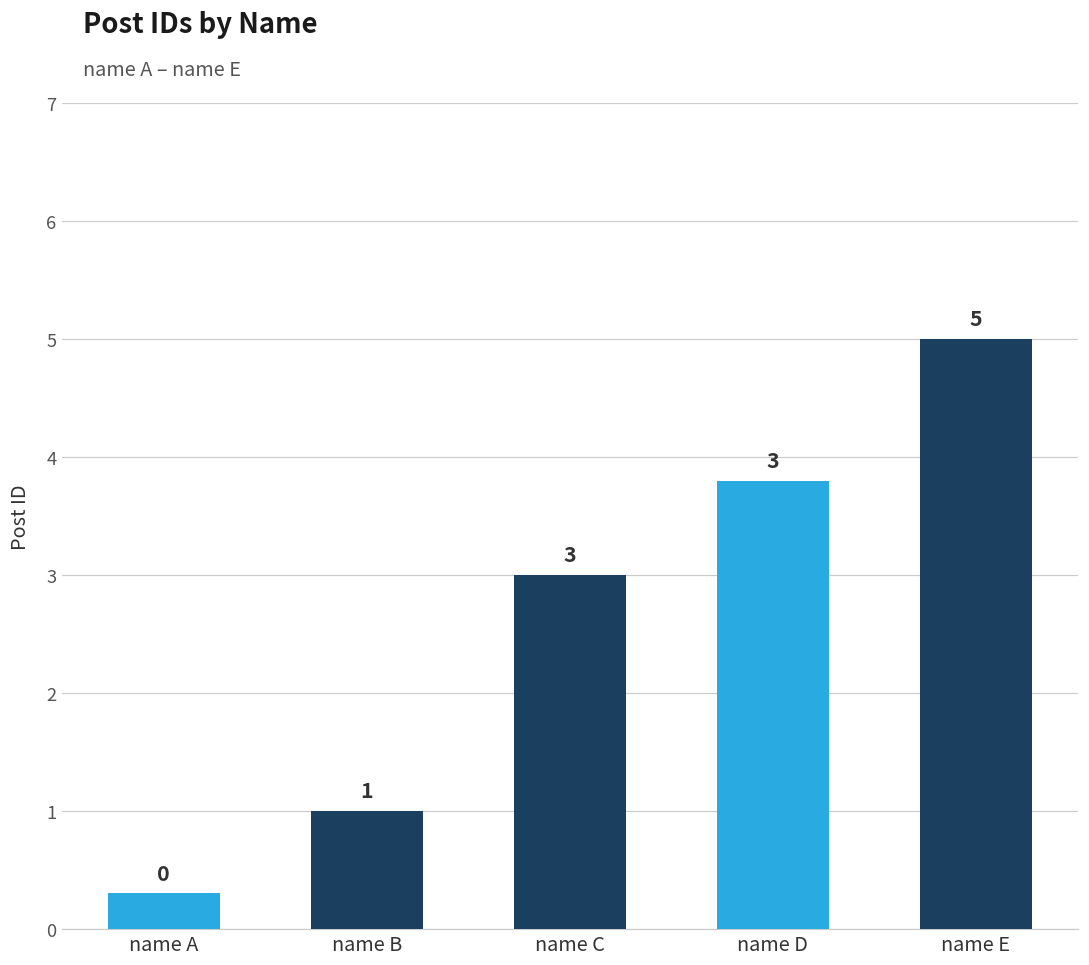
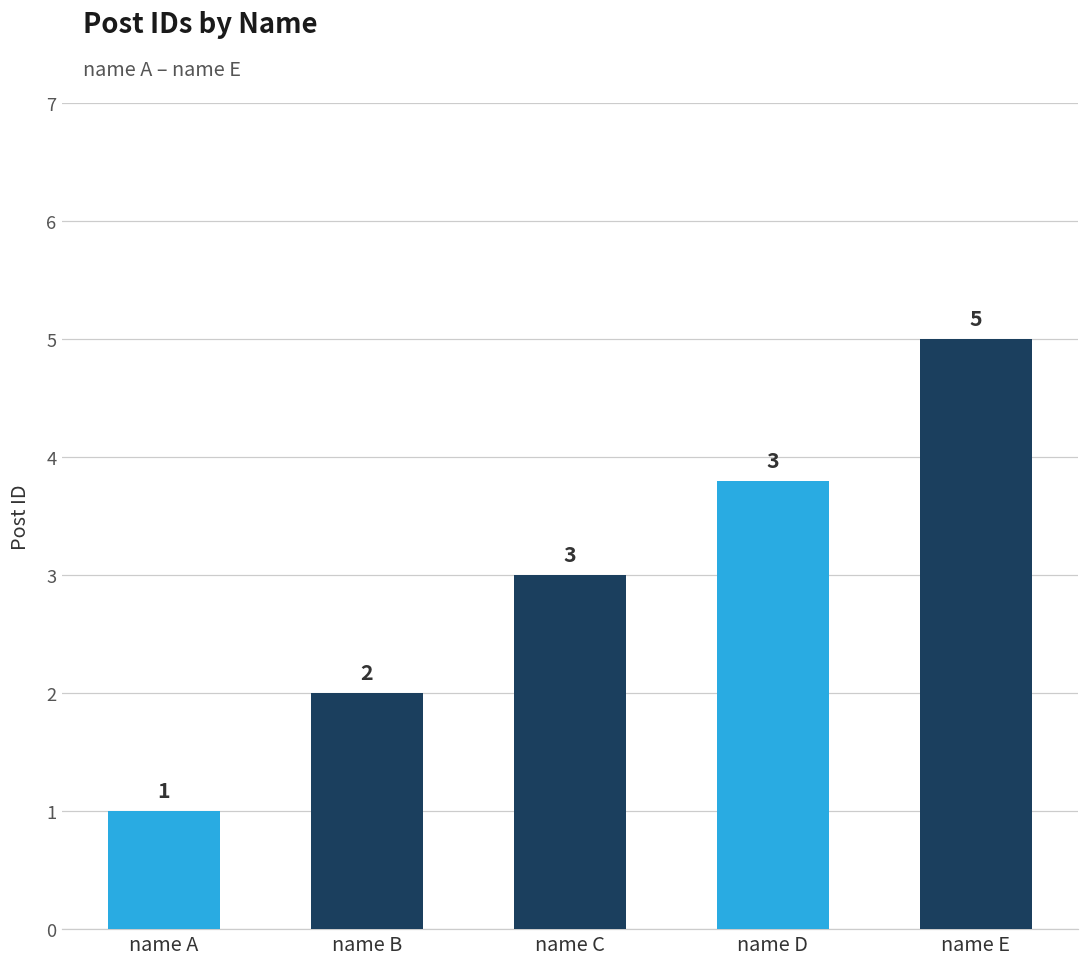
  {
-   "name A": 0,
-   "name B": 1,
+   "name A": 1,
+   "name B": 2,
    "name C": 3,
    "name E": 5
  }
